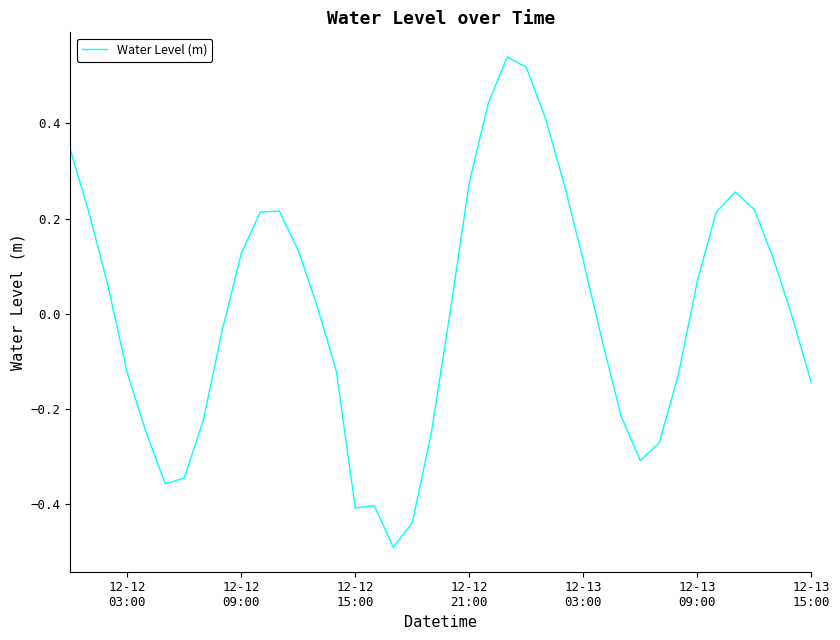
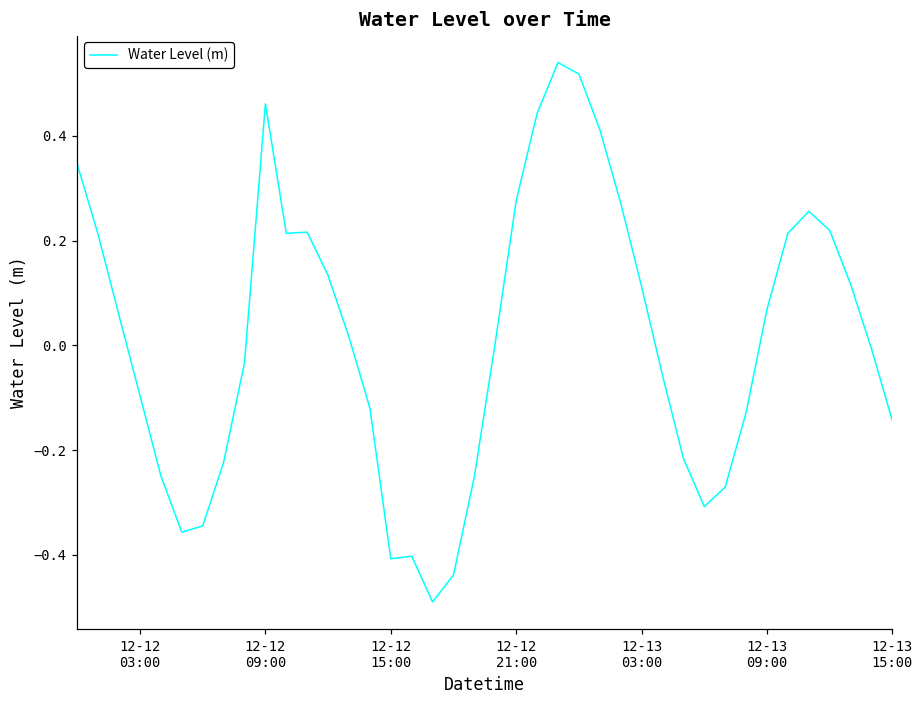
  {
-   "12-12 03:00": -0.12,
-   "12-12 09:00": 0.13,
+   "12-12 03:00": -0.10,
+   "12-12 09:00": 0.46,
    "12-12 15:00": -0.41,
    "12-12 21:00": 0.28,
    "12-13 03:00": 0.11,
    "12-13 09:00": 0.07,
    "12-13 15:00": -0.14
  }
